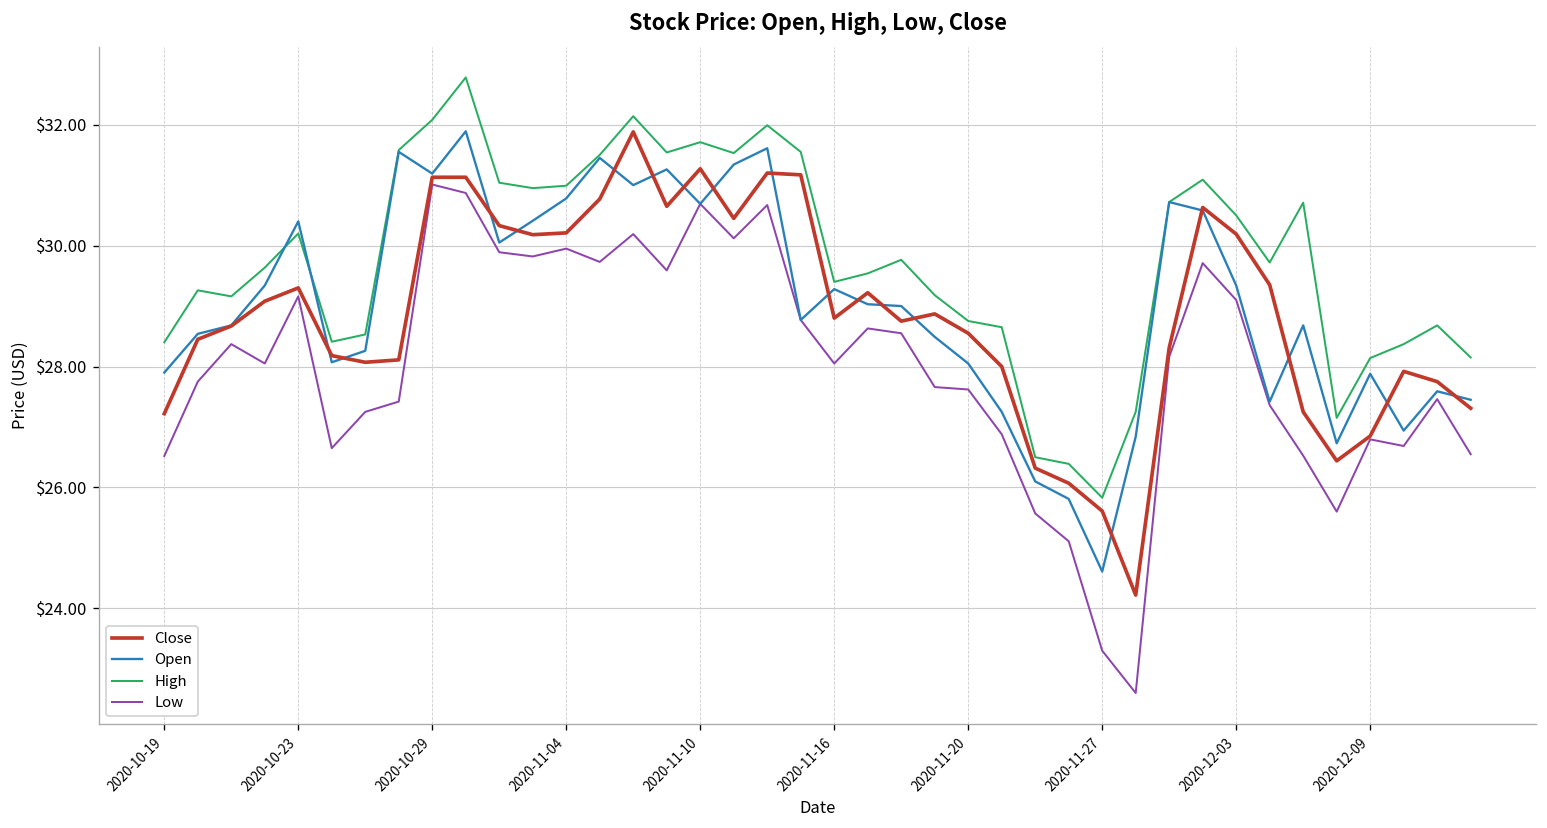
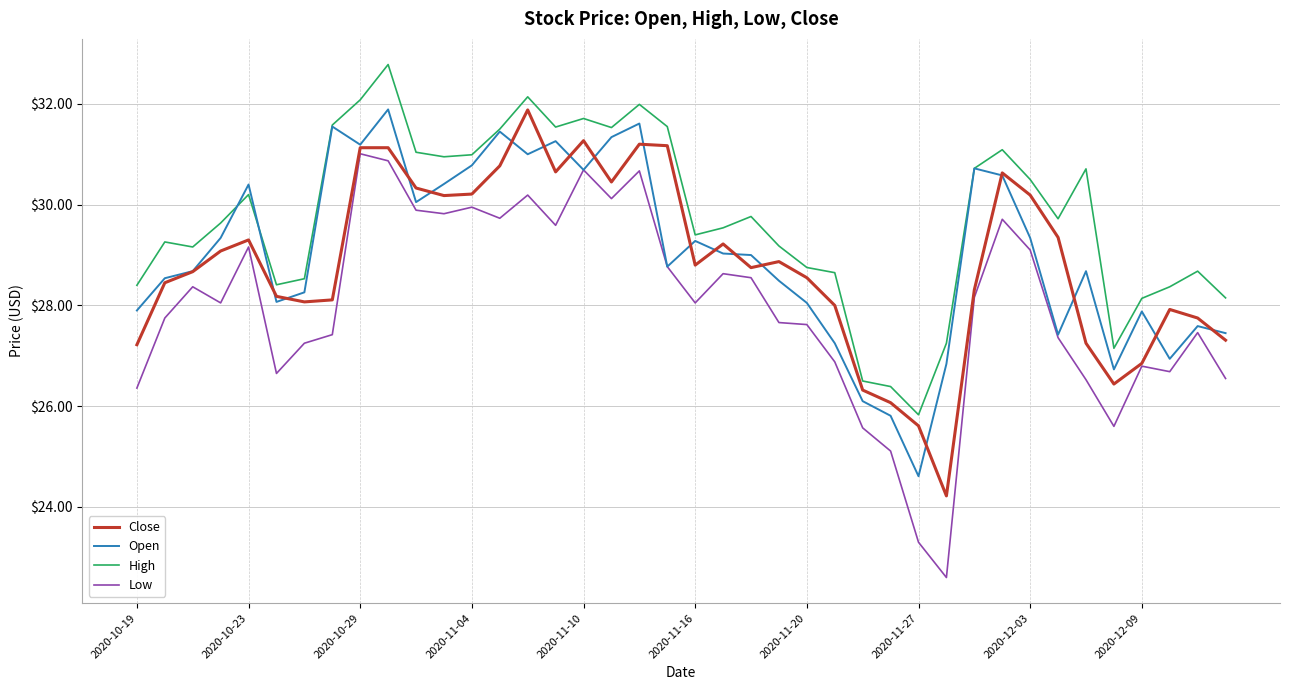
  {
    "Close": {
      "2020-10-19": "$27.2",
      "2020-10-23": "$29.3"
    },
    "Open": {
      "2020-10-19": "$27.9",
      "2020-10-23": "$30.4"
    },
    "High": {
      "2020-10-19": "$28.4",
      "2020-10-23": "$30.2"
    },
    "Low": {
-     "2020-10-19": "$26.5",
+     "2020-10-19": "$26.4",
      "2020-10-23": "$29.2"
    }
  }
